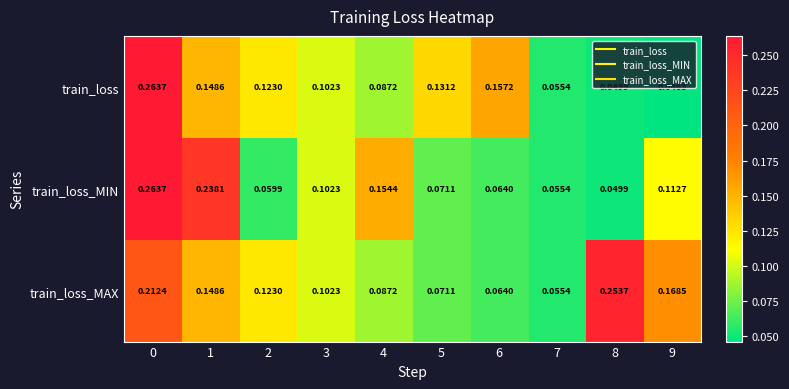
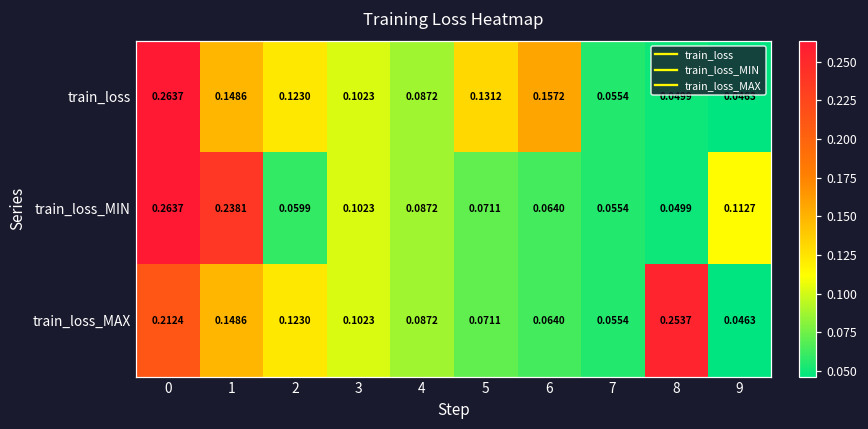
  {
    "train_loss": {
      "0": 0.2637,
      "1": 0.1486,
      "2": 0.1230,
      "3": 0.1023,
      "4": 0.0872,
      "5": 0.1312,
      "6": 0.1572,
      "7": 0.0554
    },
    "train_loss_MIN": {
      "0": 0.2637,
      "1": 0.2381,
      "2": 0.0599,
      "3": 0.1023,
-     "4": 0.1544,
+     "4": 0.0872,
      "5": 0.0711,
      "6": 0.0640,
      "7": 0.0554,
      "8": 0.0499,
      "9": 0.1127
    },
    "train_loss_MAX": {
      "0": 0.2124,
      "1": 0.1486,
      "2": 0.1230,
      "3": 0.1023,
      "4": 0.0872,
      "5": 0.0711,
      "6": 0.0640,
      "7": 0.0554,
      "8": 0.2537,
-     "9": 0.1685
+     "9": 0.0463
    }
  }
